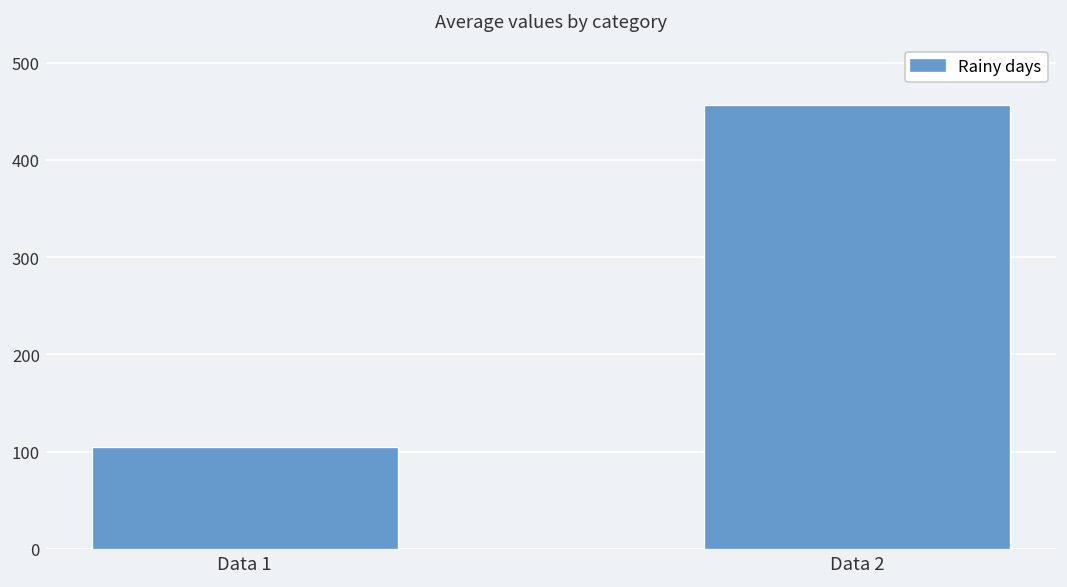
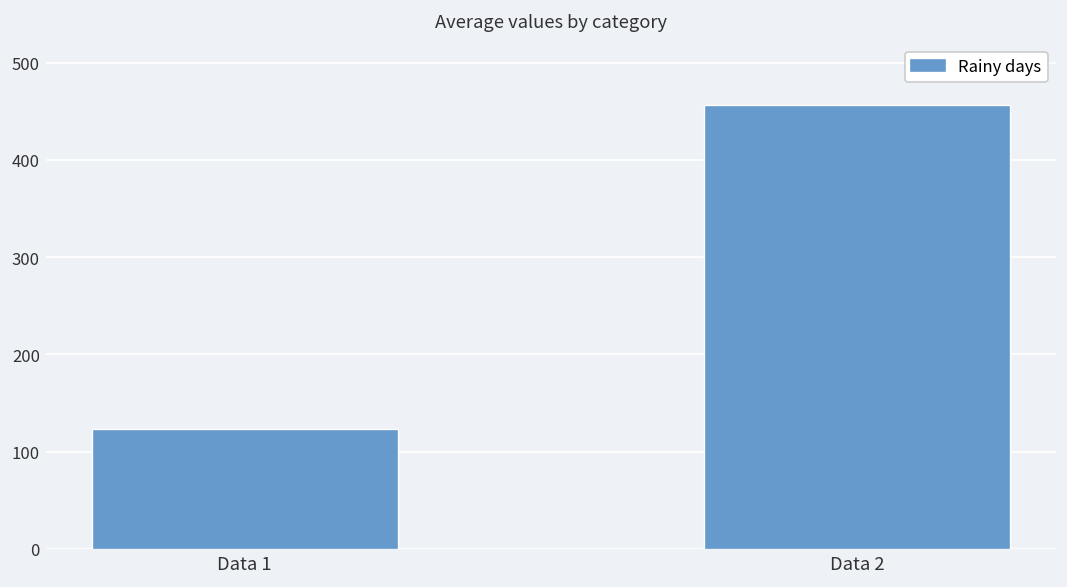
  {
-   "Data 1": 110,
+   "Data 1": 120,
    "Data 2": 460
  }
